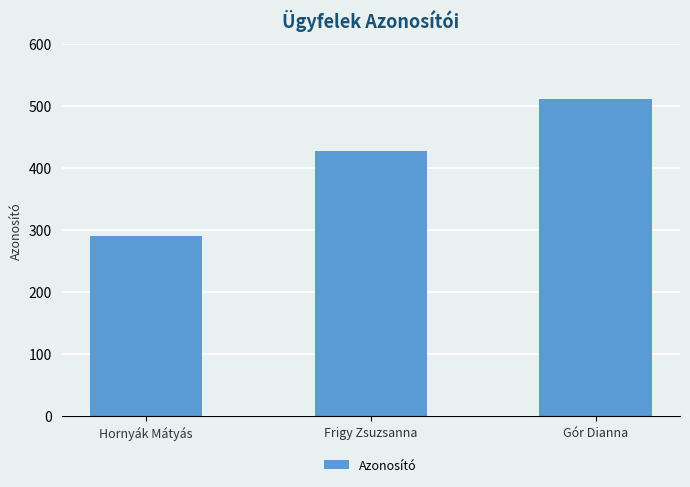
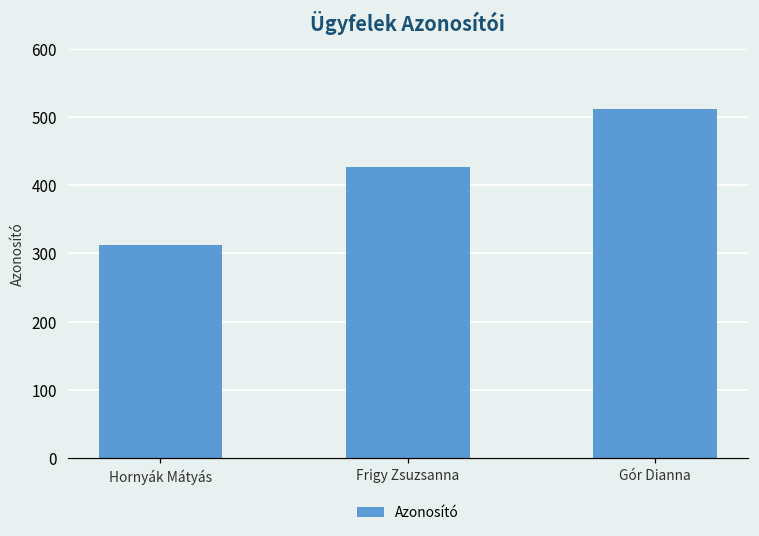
  {
-   "Hornyák Mátyás": 290,
+   "Hornyák Mátyás": 310,
    "Frigy Zsuzsanna": 430,
    "Gór Dianna": 510
  }
